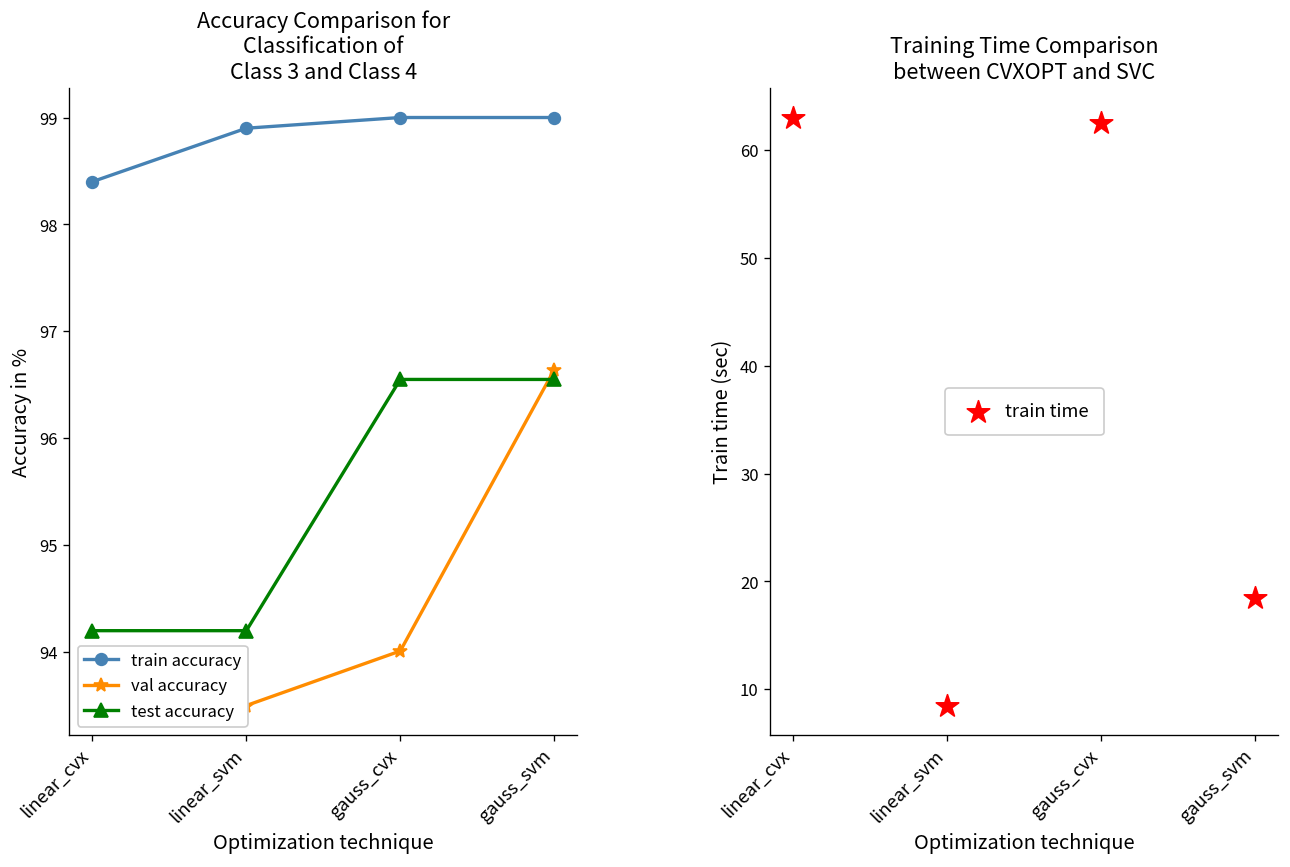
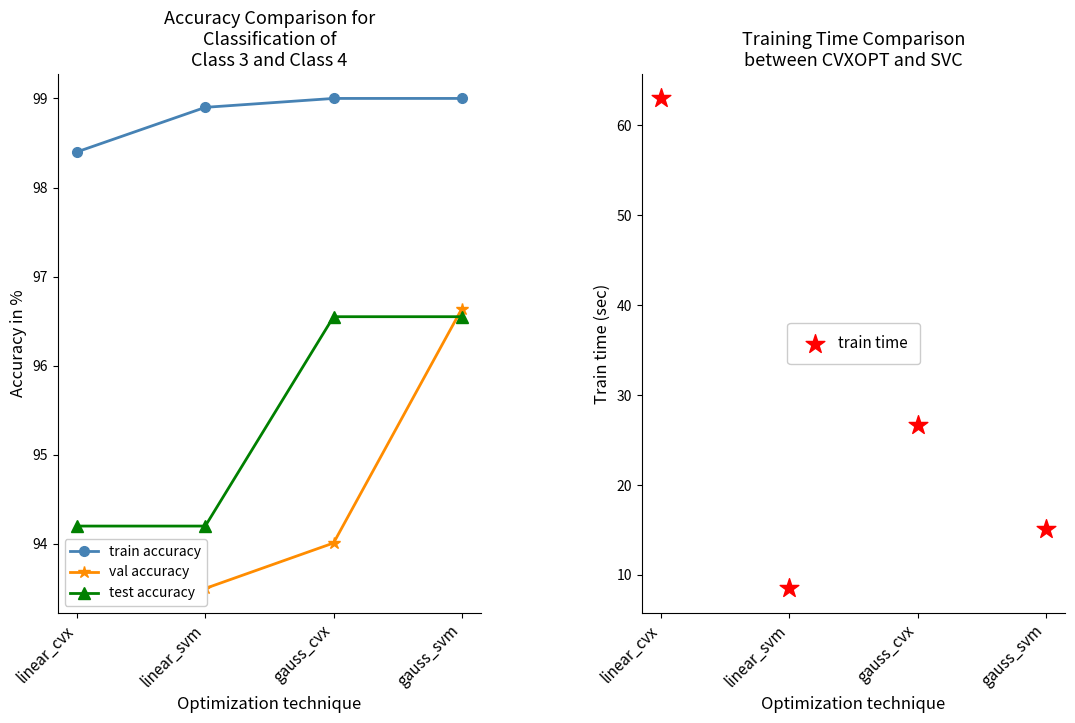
  {
    "Accuracy Comparison for Classification of Class 3 and Class 4": {
      "train accuracy": {
        "linear_cvx": 98.4,
        "linear_svm": 98.9,
        "gauss_cvx": 99.0,
        "gauss_svm": 99.0
      },
      "val accuracy": {
        "gauss_cvx": 94.0,
        "gauss_svm": 96.6
      },
      "test accuracy": {
        "linear_cvx": 94.2,
        "linear_svm": 94.2,
        "gauss_cvx": 96.6,
        "gauss_svm": 96.6
      }
    },
    "Training Time Comparison between CVXOPT and SVC": {
-     "gauss_cvx": 63,
-     "gauss_svm": 19
+     "gauss_cvx": 27,
+     "gauss_svm": 15
    }
  }
